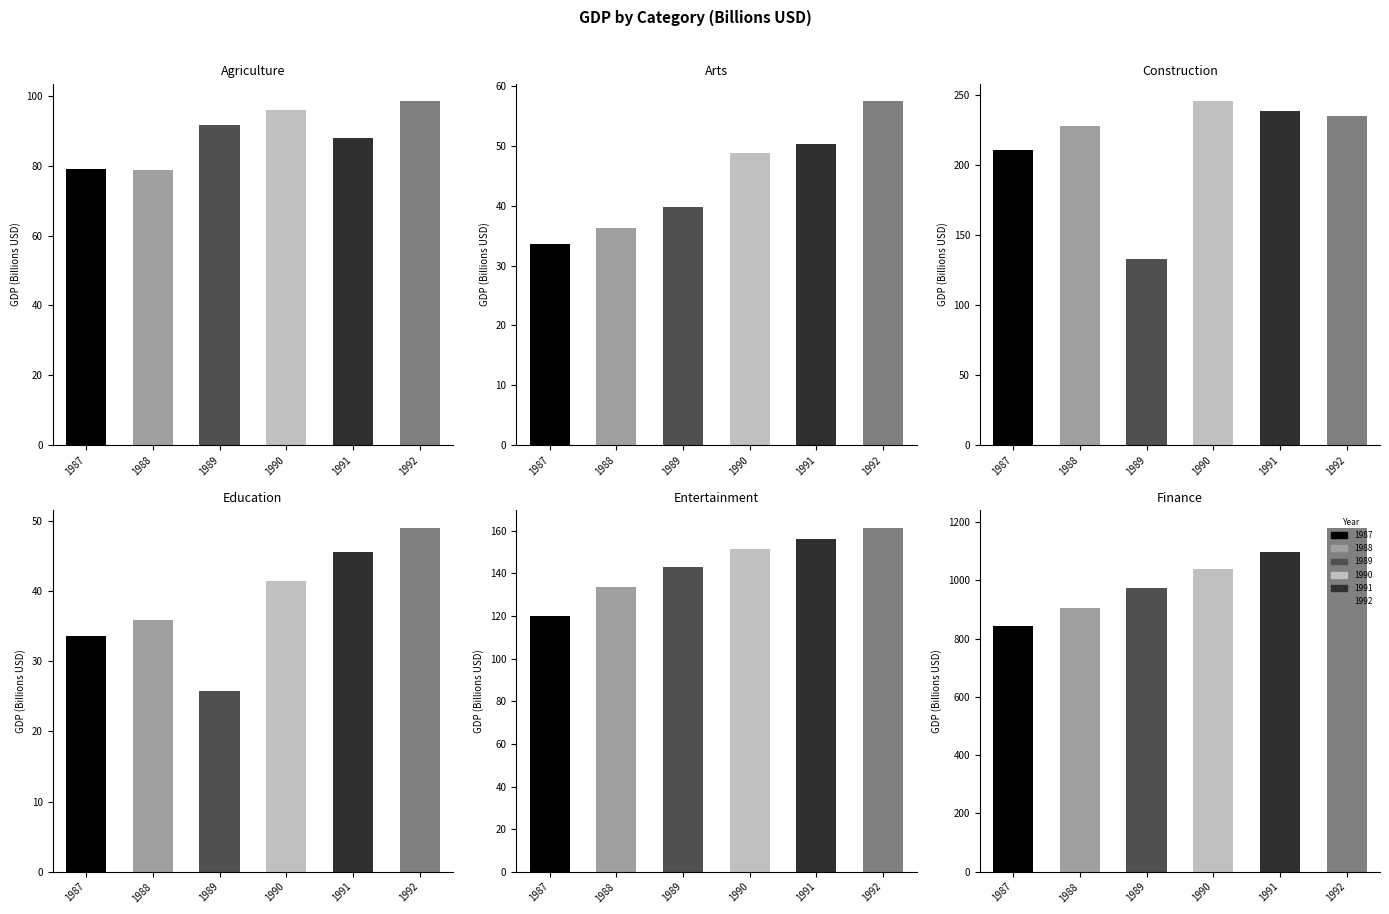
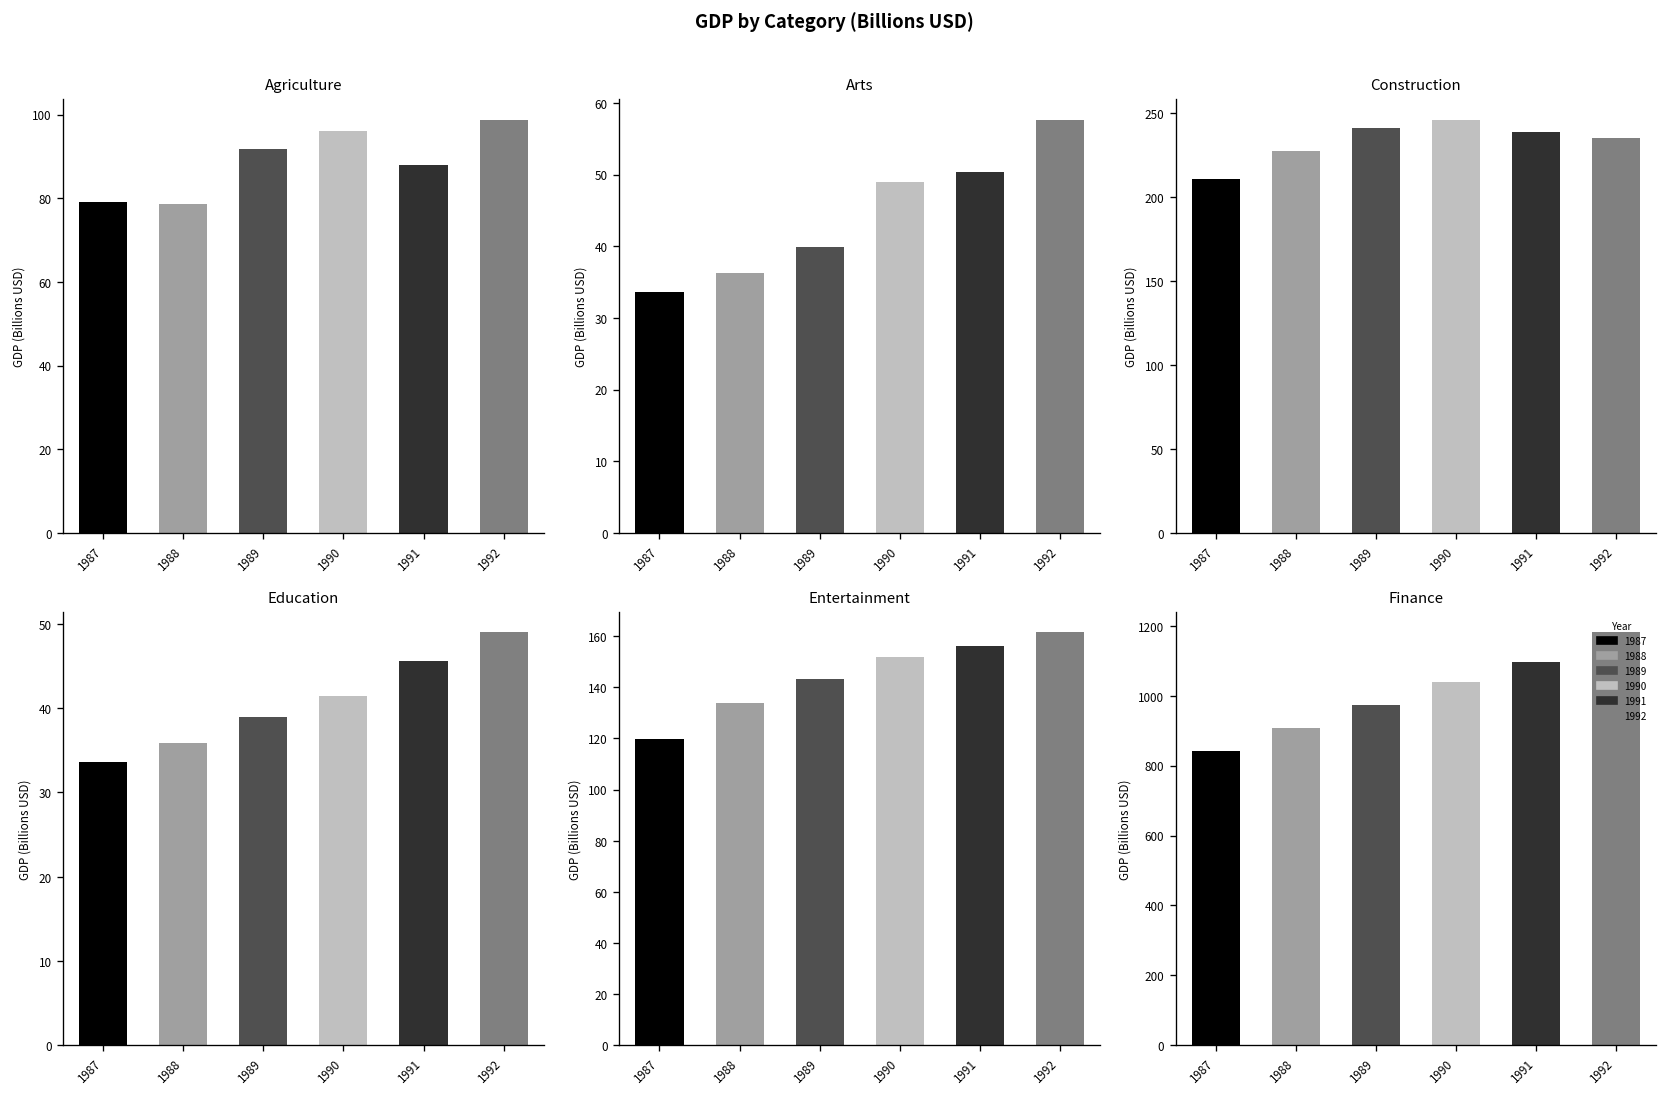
  {
    "Agriculture": {
      "1987": 79,
      "1988": 79,
      "1989": 92,
      "1990": 96,
      "1991": 88,
      "1992": 99
    },
    "Arts": {
      "1987": 34,
      "1988": 36,
      "1989": 40,
      "1990": 49,
      "1991": 50,
      "1992": 58
    },
    "Construction": {
      "1987": 211,
      "1988": 228,
-     "1989": 133,
+     "1989": 241,
      "1990": 246,
      "1991": 239,
      "1992": 235
    },
    "Education": {
      "1987": 34,
      "1988": 36,
-     "1989": 26,
+     "1989": 39,
      "1990": 41,
      "1991": 46,
      "1992": 49
    },
    "Entertainment": {
      "1987": 120,
      "1988": 134,
      "1989": 143,
      "1990": 152,
      "1991": 156,
      "1992": 162
    },
    "Finance": {
      "1987": 840,
      "1988": 910,
      "1989": 970,
      "1990": 1040,
      "1991": 1100,
      "1992": 1180
    }
  }
